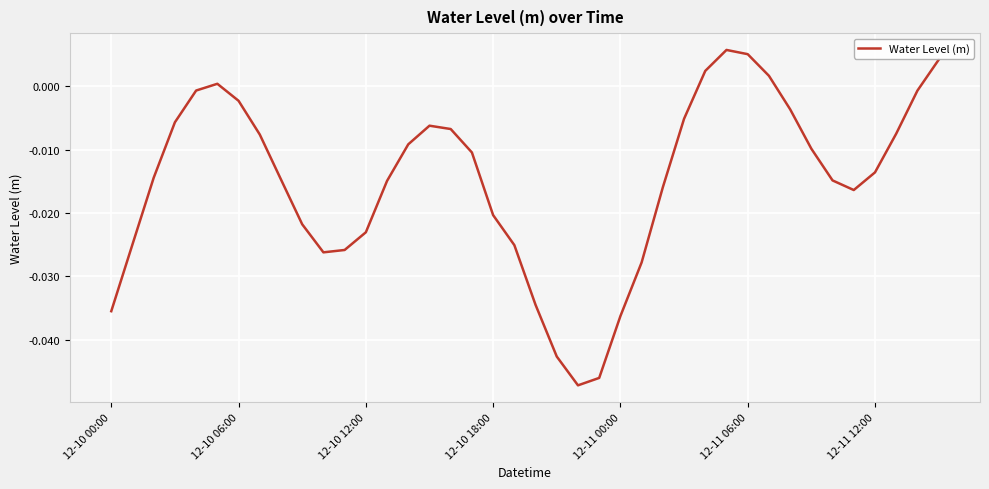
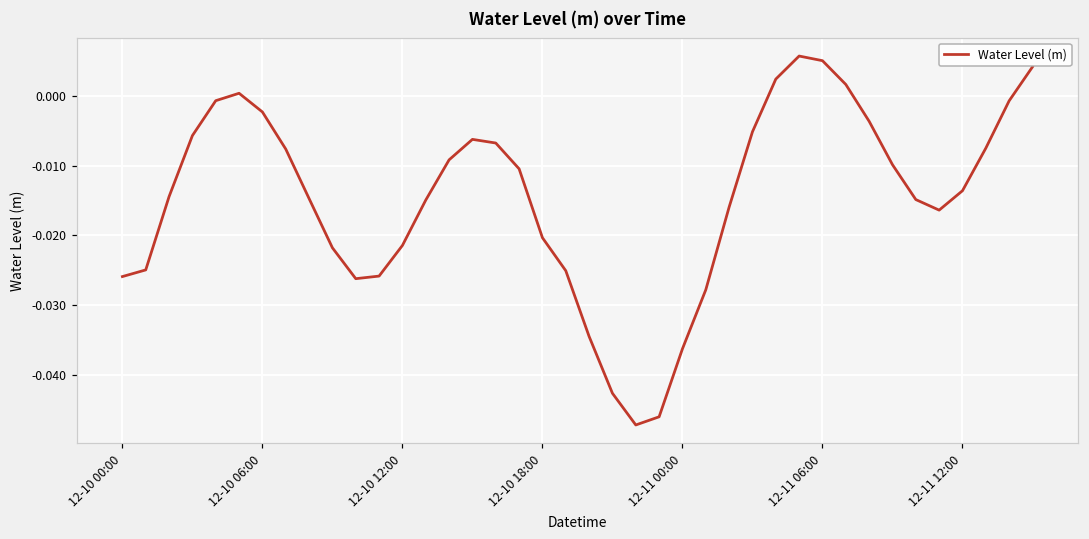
  {
-   "12-10 00:00": -0.036,
+   "12-10 00:00": -0.026,
    "12-10 06:00": -0.002,
-   "12-10 12:00": -0.023,
+   "12-10 12:00": -0.021,
    "12-10 18:00": -0.020,
    "12-11 00:00": -0.036,
    "12-11 06:00": 0.005,
    "12-11 12:00": -0.014
  }
